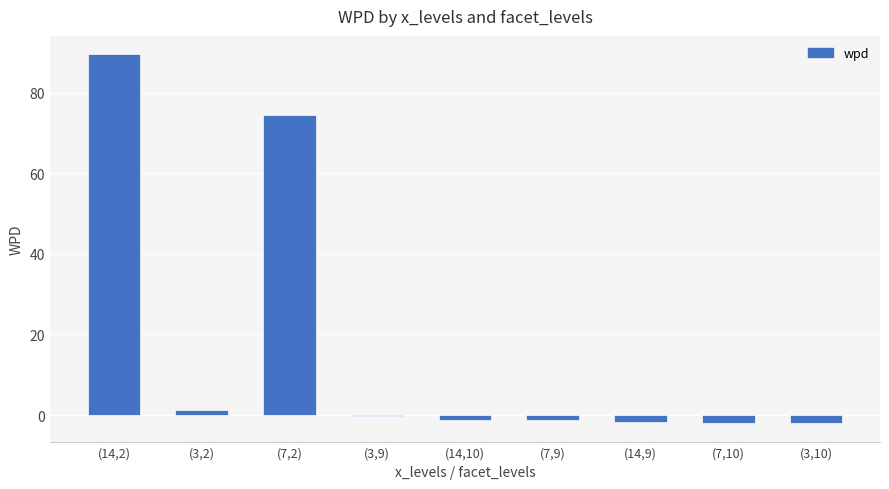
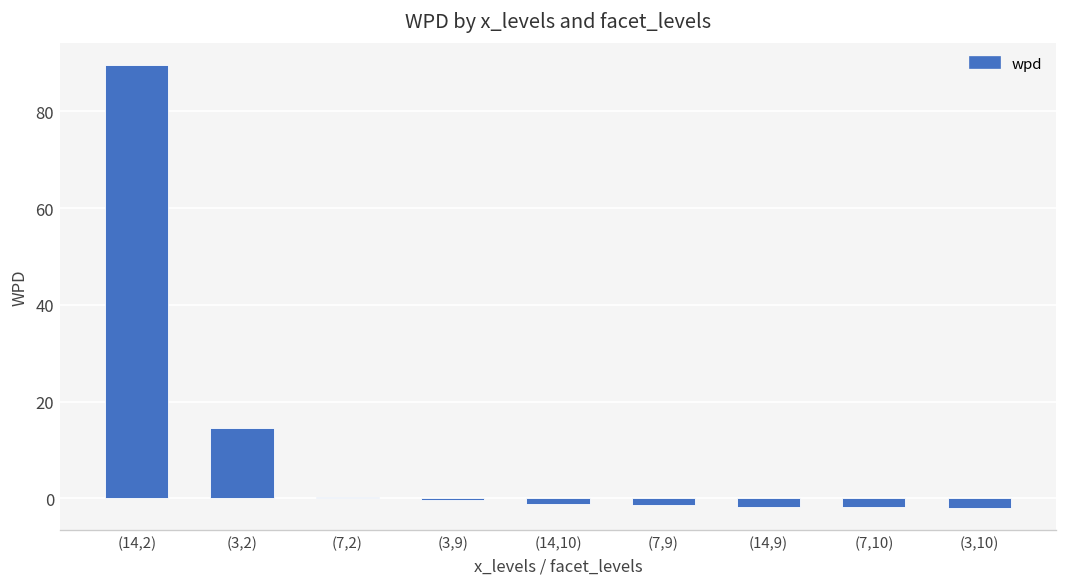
  {
    "(14,2)": 89,
-   "(3,2)": 1,
-   "(7,2)": 74,
+   "(3,2)": 15,
+   "(7,2)": 0,
    "(14,10)": -1,
    "(7,9)": -1,
    "(14,9)": -2,
    "(7,10)": -2,
    "(3,10)": -2
  }
